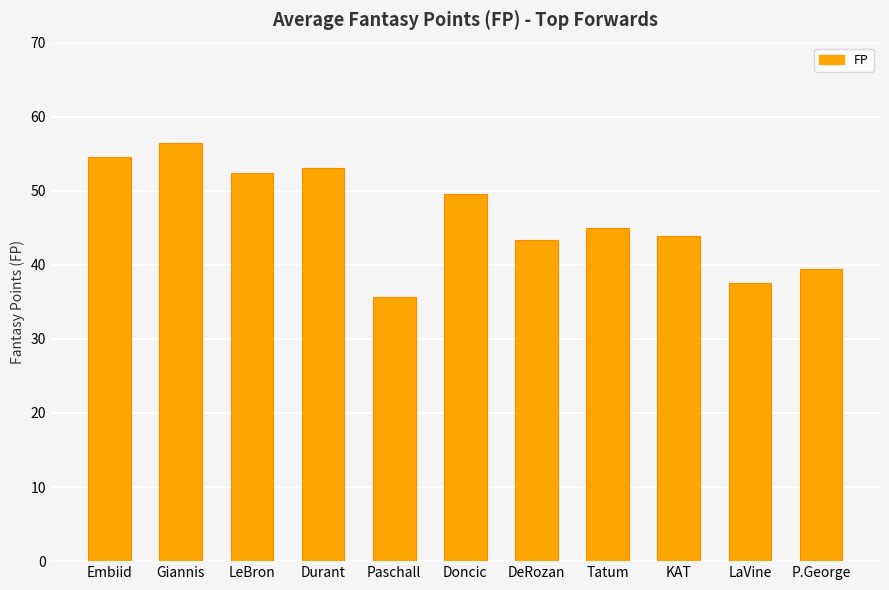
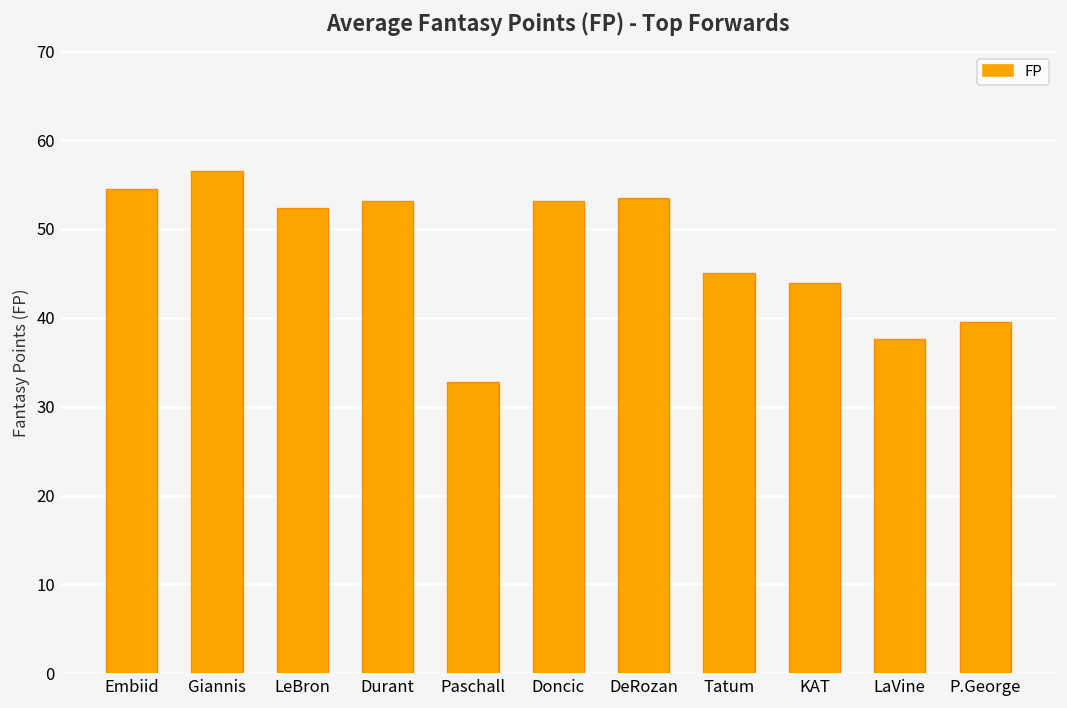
  {
    "Embiid": 55,
    "Giannis": 57,
    "LeBron": 52,
    "Durant": 53,
-   "Paschall": 36,
-   "Doncic": 50,
-   "DeRozan": 43,
+   "Paschall": 33,
+   "Doncic": 53,
+   "DeRozan": 54,
    "Tatum": 45,
    "KAT": 44,
    "LaVine": 38,
    "P.George": 40
  }
